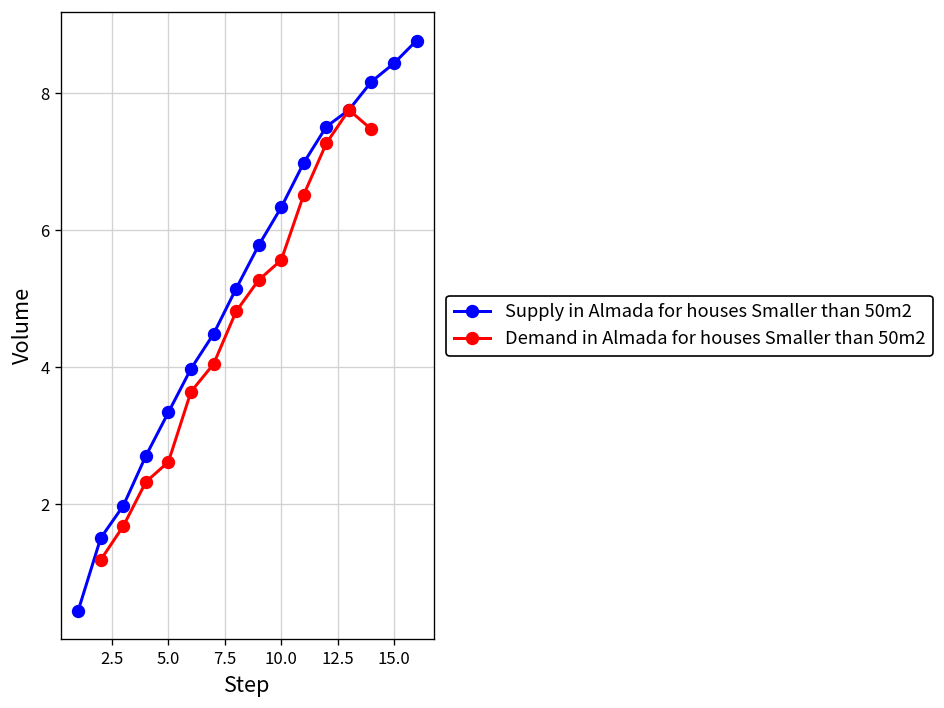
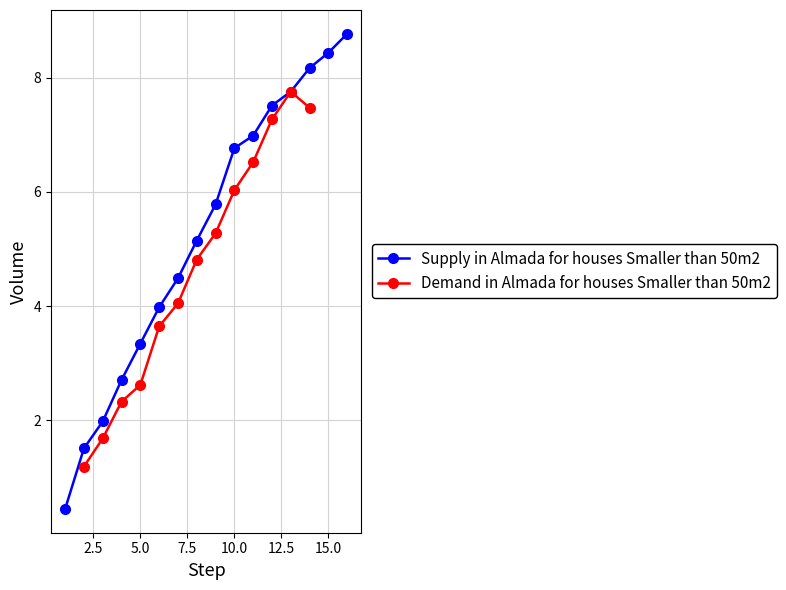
  {
    "Supply in Almada for houses Smaller than 50m2": {
      "5.0": 3.3,
-     "10.0": 6.3,
+     "10.0": 6.8,
      "15.0": 8.4
    },
    "Demand in Almada for houses Smaller than 50m2": {
      "5.0": 2.6,
-     "10.0": 5.6
+     "10.0": 6.0
    }
  }
